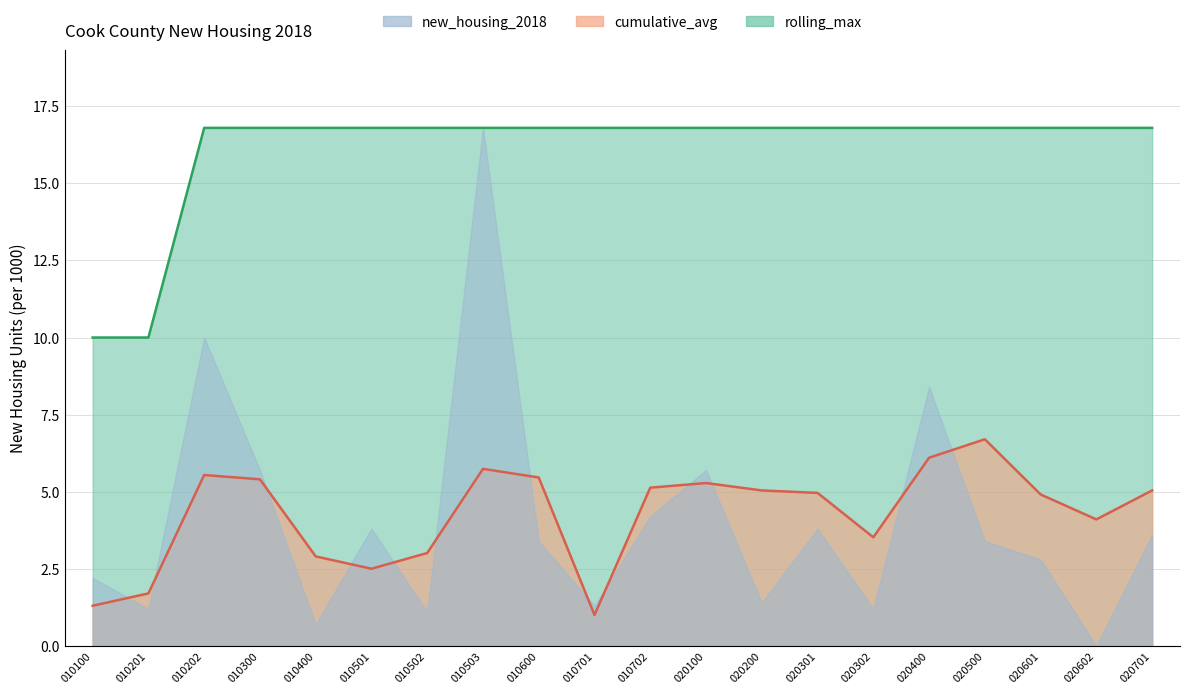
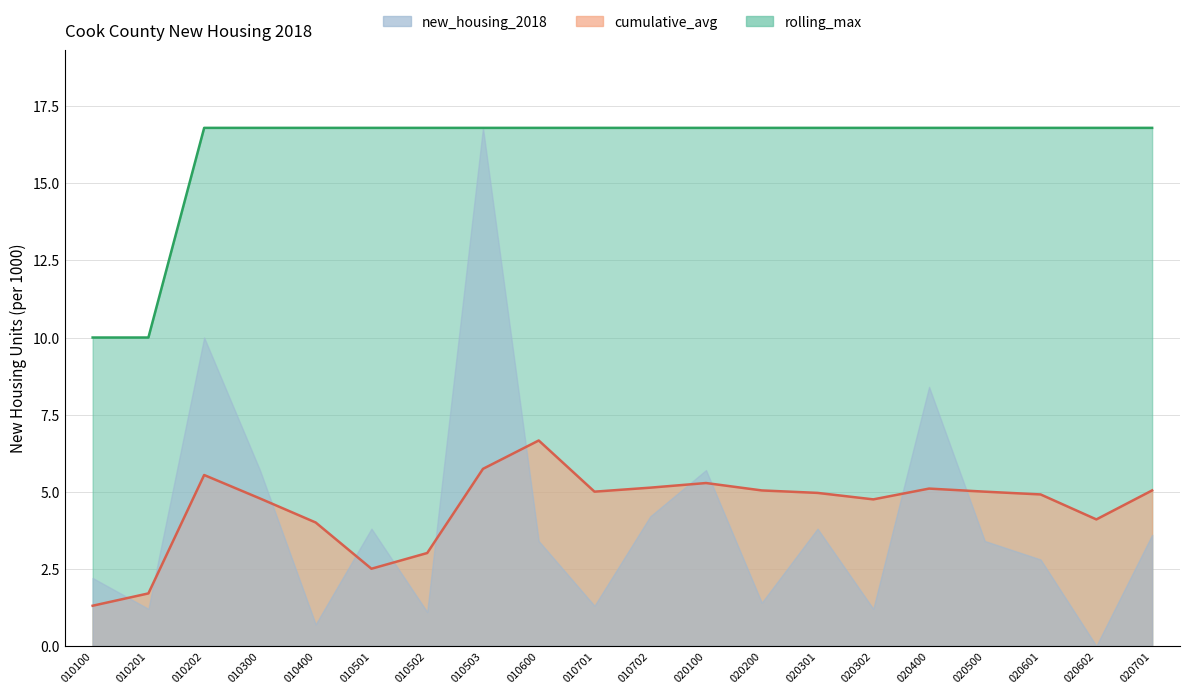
  {
    "cumulative_avg": {
      "010100": 1.3,
      "010201": 1.7,
      "010202": 5.5,
-     "010300": 5.4,
-     "010400": 2.9,
+     "010300": 4.8,
+     "010400": 4.0,
      "010501": 2.5,
      "010502": 3.0,
      "010503": 5.7,
-     "010600": 5.5,
-     "010701": 1,
+     "010600": 6.7,
+     "010701": 5,
      "010702": 5.1,
      "020100": 5.3,
      "020200": 5.0,
      "020301": 5.0,
-     "020302": 3.5,
-     "020400": 6.1,
-     "020500": 6.7,
+     "020302": 4.8,
+     "020400": 5.1,
+     "020500": 5.0,
      "020601": 4.9,
      "020602": 4.1,
      "020701": 5.0
    }
  }
